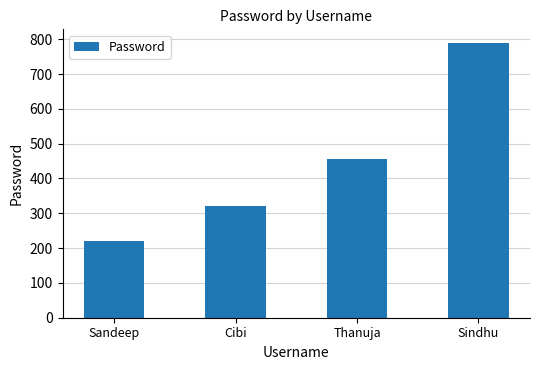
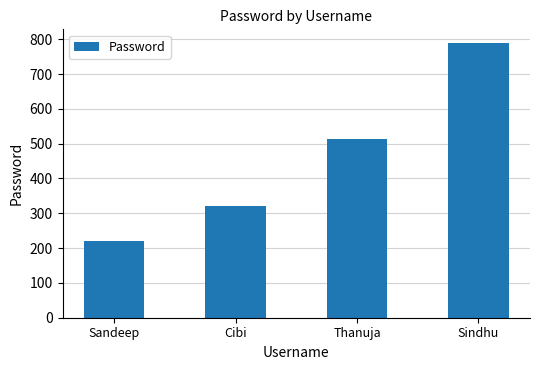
  {
    "Sandeep": 220,
    "Cibi": 320,
-   "Thanuja": 460,
+   "Thanuja": 510,
    "Sindhu": 790
  }
